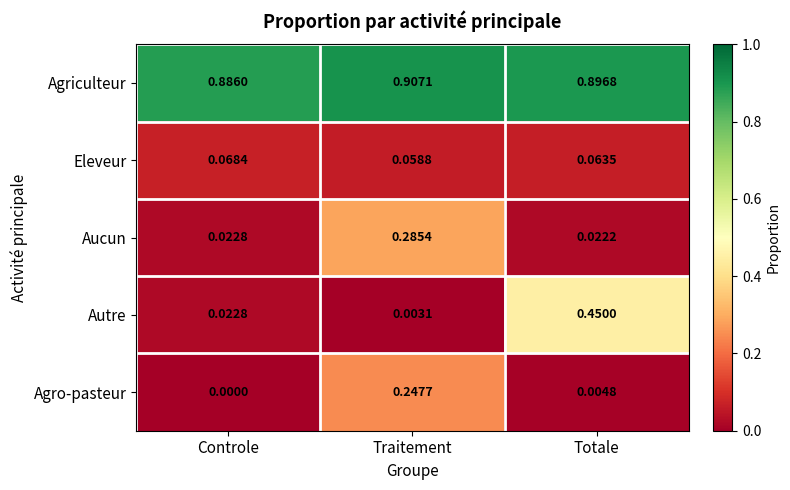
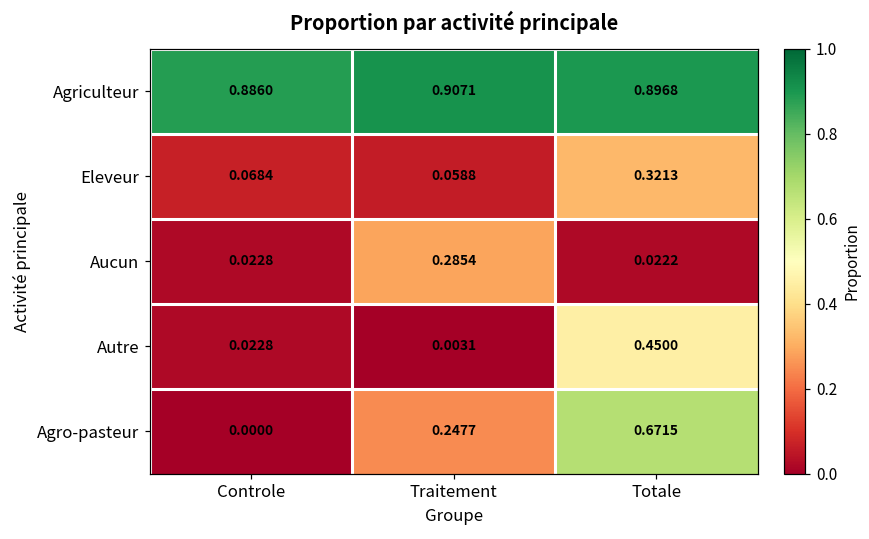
  {
    "Agriculteur": {
      "Controle": 0.8860,
      "Traitement": 0.9071,
      "Totale": 0.8968
    },
    "Eleveur": {
      "Controle": 0.0684,
      "Traitement": 0.0588,
-     "Totale": 0.0635
+     "Totale": 0.3213
    },
    "Aucun": {
      "Controle": 0.0228,
      "Traitement": 0.2854,
      "Totale": 0.0222
    },
    "Autre": {
      "Controle": 0.0228,
      "Traitement": 0.0031,
      "Totale": 0.4500
    },
    "Agro-pasteur": {
      "Controle": 0.0000,
      "Traitement": 0.2477,
-     "Totale": 0.0048
+     "Totale": 0.6715
    }
  }
